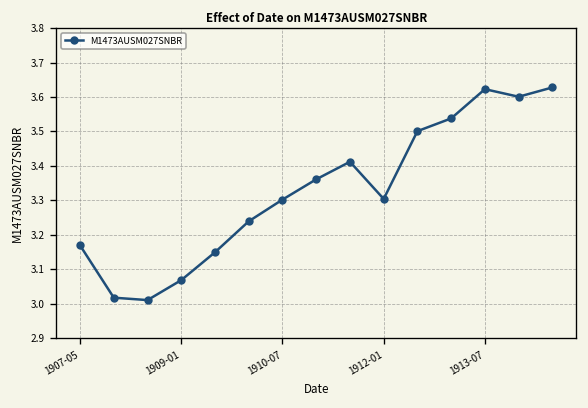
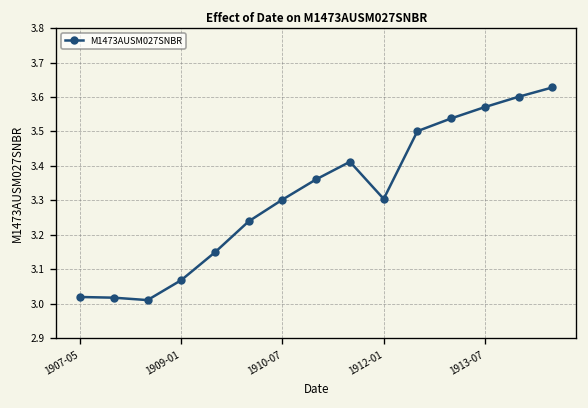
  {
-   "1907-05": 3.17,
+   "1907-05": 3.02,
    "1909-01": 3.07,
    "1910-07": 3.30,
    "1912-01": 3.30,
-   "1913-07": 3.62
+   "1913-07": 3.57
  }
